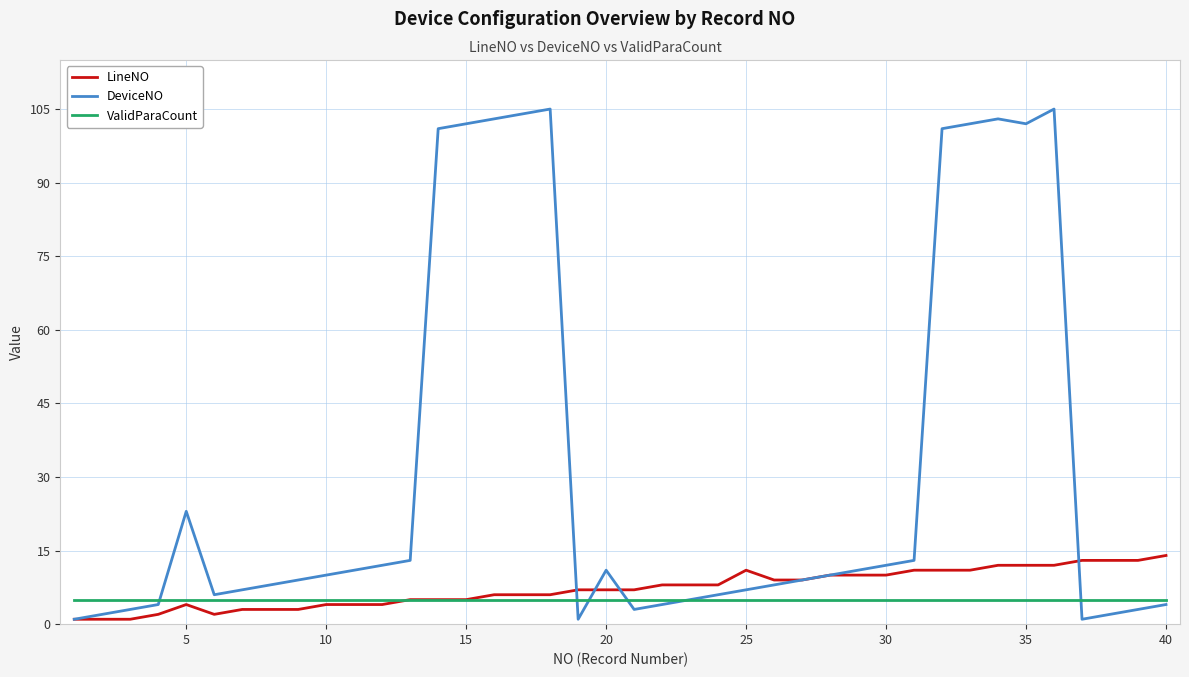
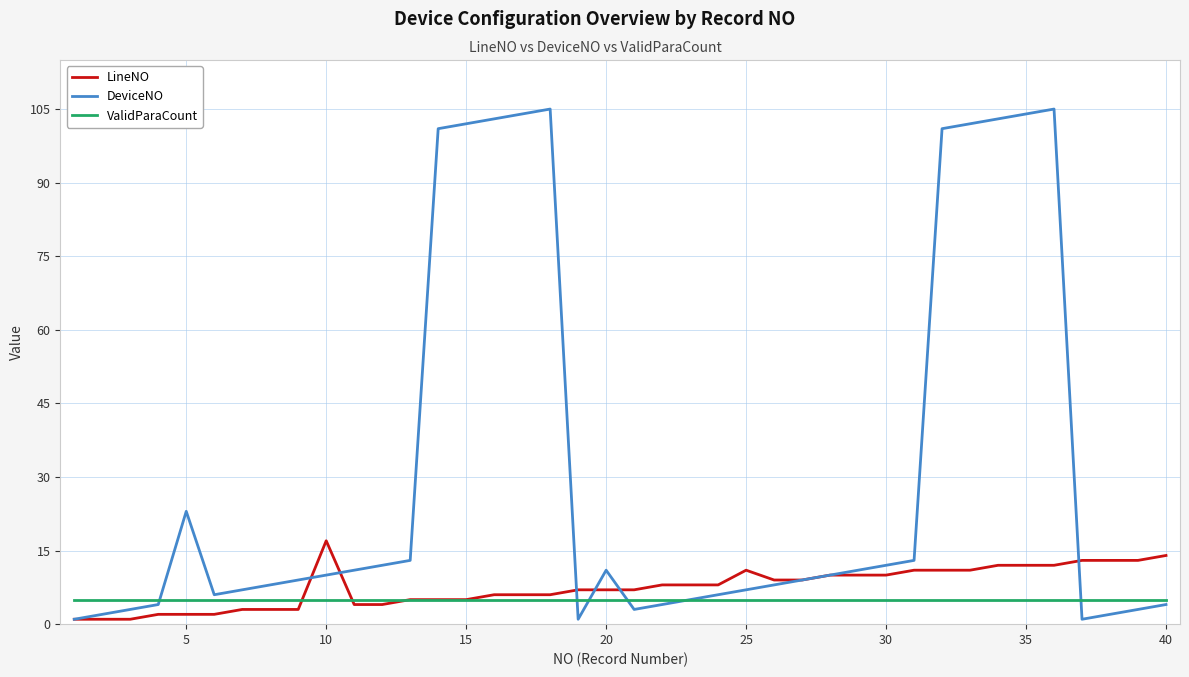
  {
    "LineNO": {
-     "5": 4,
-     "10": 4,
+     "5": 2,
+     "10": 17,
      "20": 7,
      "25": 11,
      "30": 10,
      "35": 12,
      "40": 14
    },
    "DeviceNO": {
      "5": 23,
      "10": 10,
      "15": 102,
      "20": 11,
      "25": 7,
      "30": 12,
-     "35": 102,
+     "35": 104,
      "40": 4
    },
    "ValidParaCount": {
      "5": 5,
      "10": 5,
      "20": 5,
      "25": 5,
      "30": 5,
      "35": 5,
      "40": 5
    }
  }
